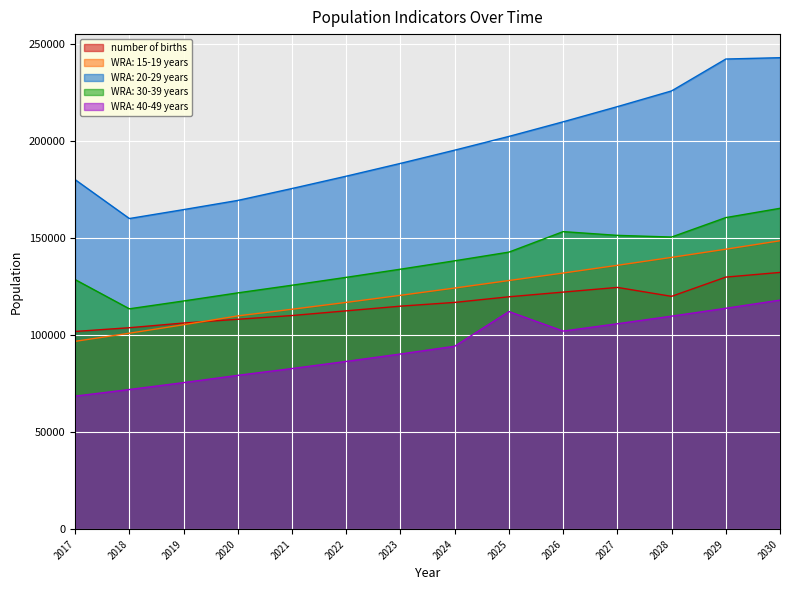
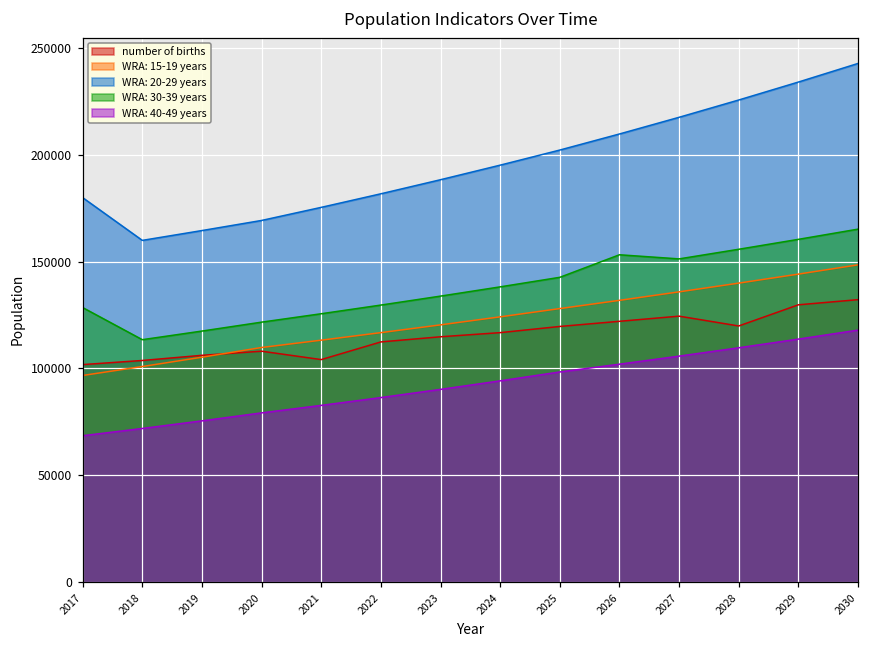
  {
    "number of births": {
      "2017": 102000,
      "2018": 104000,
      "2020": 108000,
-     "2021": 110000,
+     "2021": 104000,
      "2022": 112000,
      "2023": 115000,
      "2024": 117000,
      "2025": 120000,
      "2026": 122000,
      "2027": 124000,
      "2028": 120000,
      "2029": 130000,
      "2030": 132000
    },
    "WRA: 15-19 years": {
      "2017": 97000,
      "2018": 101000,
      "2020": 110000,
      "2021": 113000,
      "2022": 117000,
      "2023": 120000,
      "2024": 124000,
      "2025": 128000,
      "2026": 132000,
      "2027": 136000,
      "2028": 140000,
      "2029": 144000,
      "2030": 149000
    },
    "WRA: 20-29 years": {
      "2017": 180000,
      "2018": 160000,
      "2019": 165000,
      "2020": 169000,
      "2021": 175000,
      "2022": 182000,
      "2023": 188000,
      "2024": 195000,
      "2025": 202000,
      "2026": 210000,
      "2027": 218000,
      "2028": 226000,
-     "2029": 242000,
+     "2029": 234000,
      "2030": 243000
    },
    "WRA: 30-39 years": {
      "2017": 129000,
      "2018": 113000,
      "2019": 118000,
      "2020": 122000,
      "2021": 126000,
      "2022": 130000,
      "2023": 134000,
      "2024": 138000,
      "2025": 143000,
      "2026": 153000,
      "2027": 151000,
-     "2028": 150000,
+     "2028": 156000,
      "2029": 160000,
      "2030": 165000
    },
    "WRA: 40-49 years": {
      "2017": 69000,
      "2018": 72000,
      "2019": 75000,
      "2020": 79000,
      "2021": 83000,
      "2022": 86000,
      "2023": 90000,
      "2024": 94000,
-     "2025": 112000,
+     "2025": 98000,
      "2026": 102000,
      "2027": 106000,
      "2028": 110000,
      "2029": 114000,
      "2030": 118000
    }
  }
